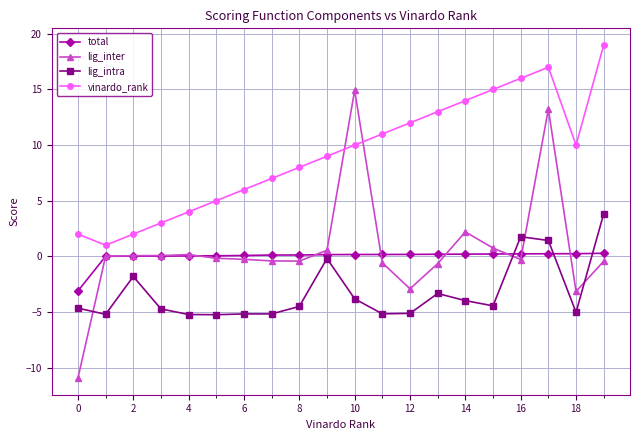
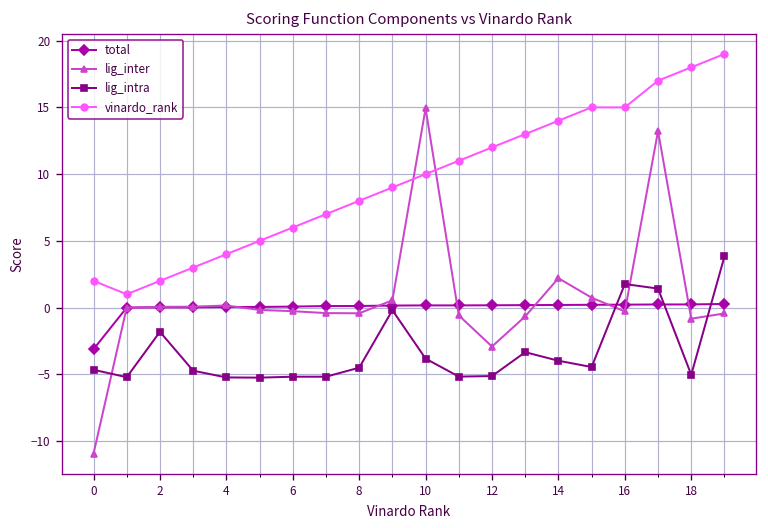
  {
    "lig_inter": {
      "0": -10.9,
      "6": -0.3,
      "8": -0.4,
      "10": 14.9,
      "12": -2.9,
      "14": 2.2,
      "16": -0.3,
-     "18": -3.2
+     "18": -0.8
    },
    "vinardo_rank": {
      "0": 2,
      "2": 2,
      "4": 4,
      "6": 6,
      "8": 8,
      "10": 10,
      "12": 12,
      "14": 14,
-     "16": 16,
-     "18": 10
+     "16": 15,
+     "18": 18
    }
  }
